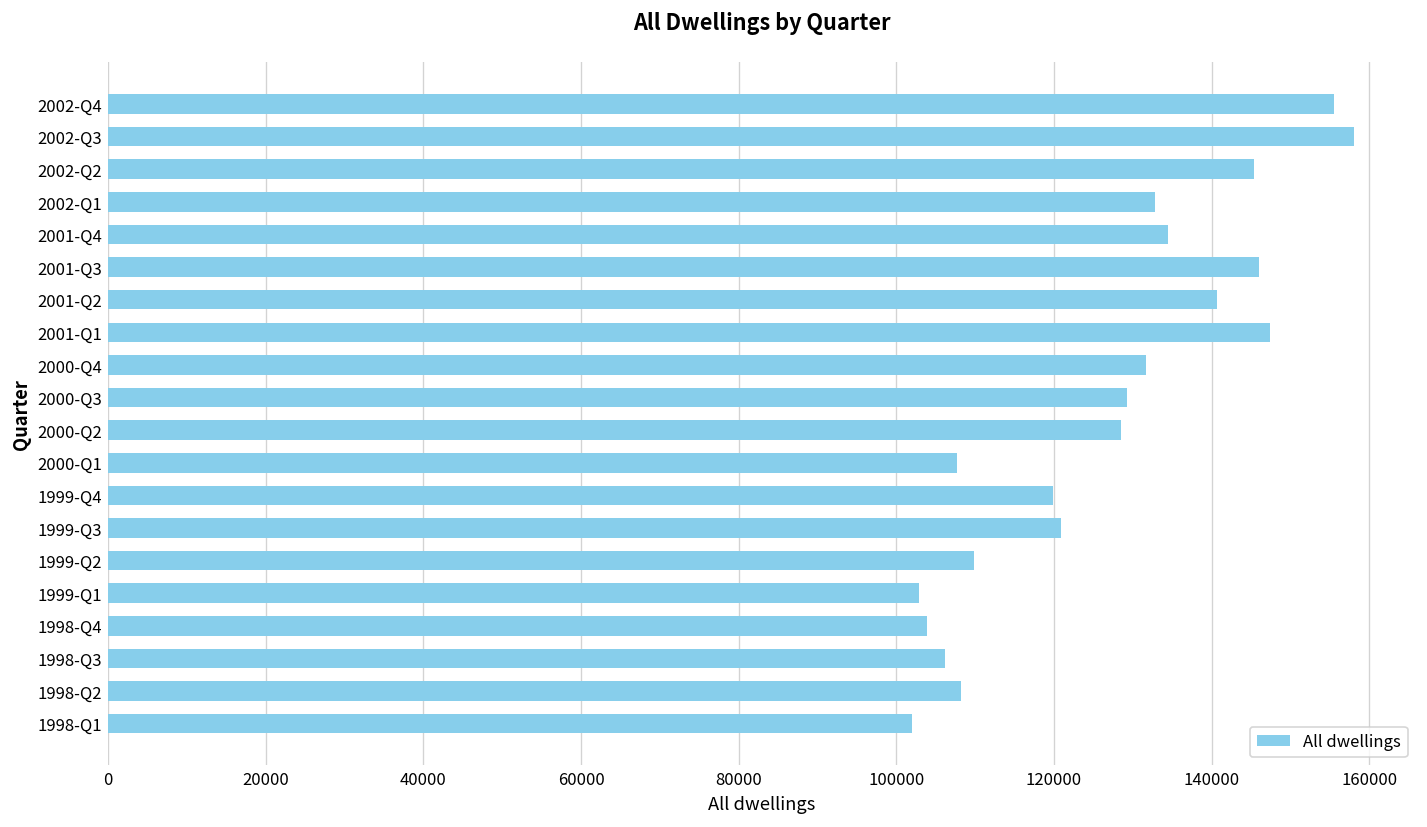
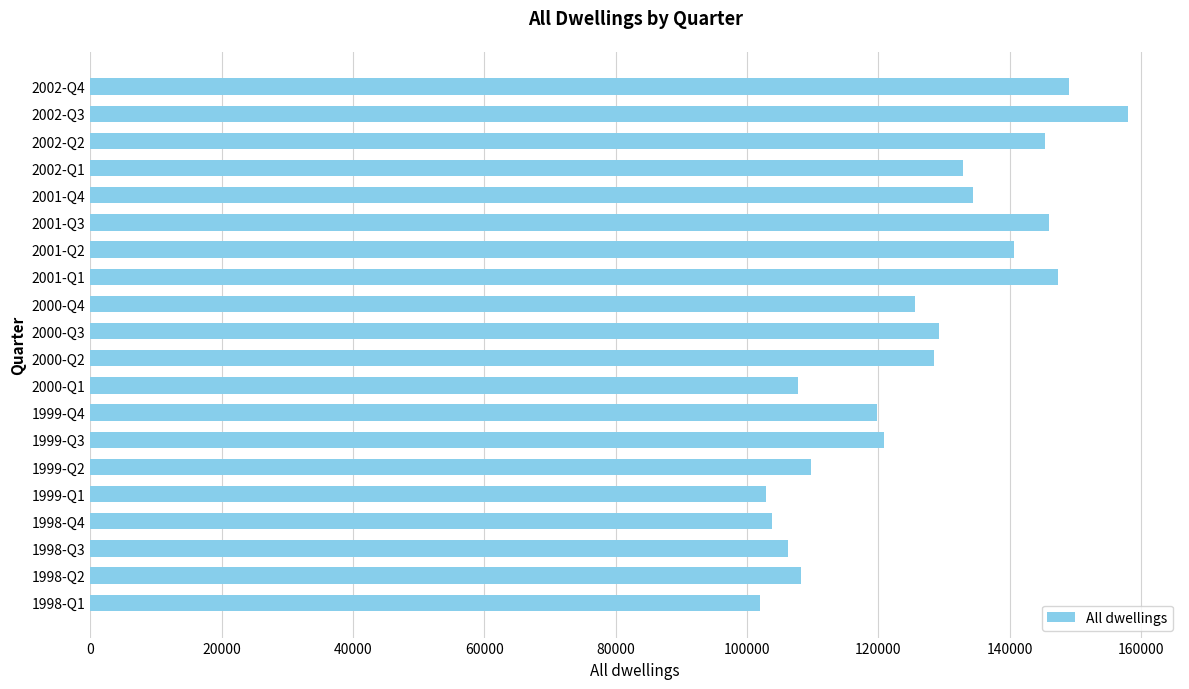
  {
-   "2002-Q4": 156000,
+   "2002-Q4": 149000,
    "2002-Q3": 158000,
    "2002-Q2": 145000,
    "2002-Q1": 133000,
    "2001-Q4": 134000,
    "2001-Q3": 146000,
    "2001-Q2": 141000,
    "2001-Q1": 147000,
-   "2000-Q4": 132000,
+   "2000-Q4": 126000,
    "2000-Q3": 129000,
    "2000-Q2": 128000,
    "2000-Q1": 108000,
    "1999-Q4": 120000,
    "1999-Q3": 121000,
    "1999-Q2": 110000,
    "1999-Q1": 103000,
    "1998-Q4": 104000,
    "1998-Q3": 106000,
    "1998-Q2": 108000,
    "1998-Q1": 102000
  }
